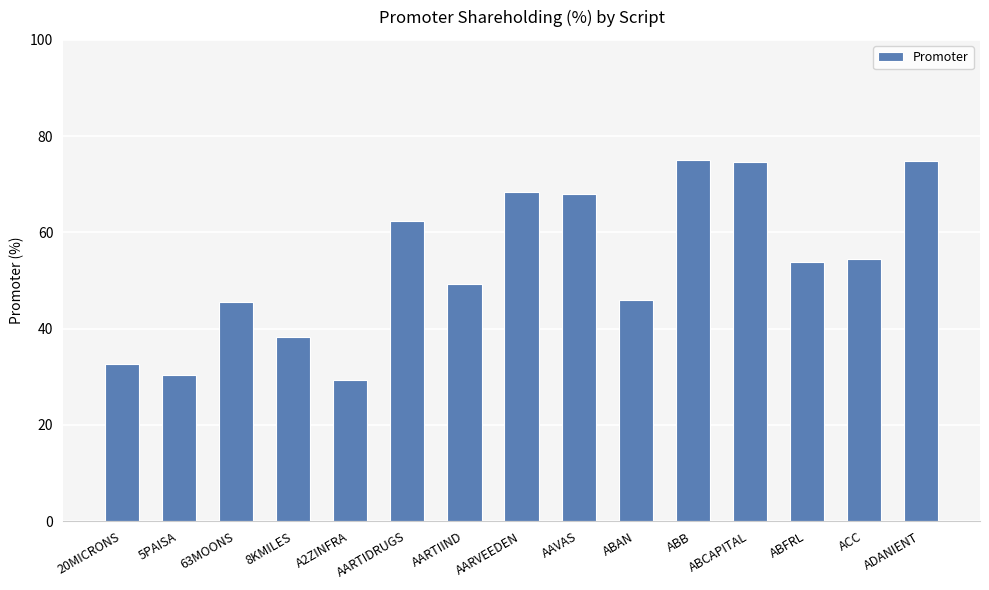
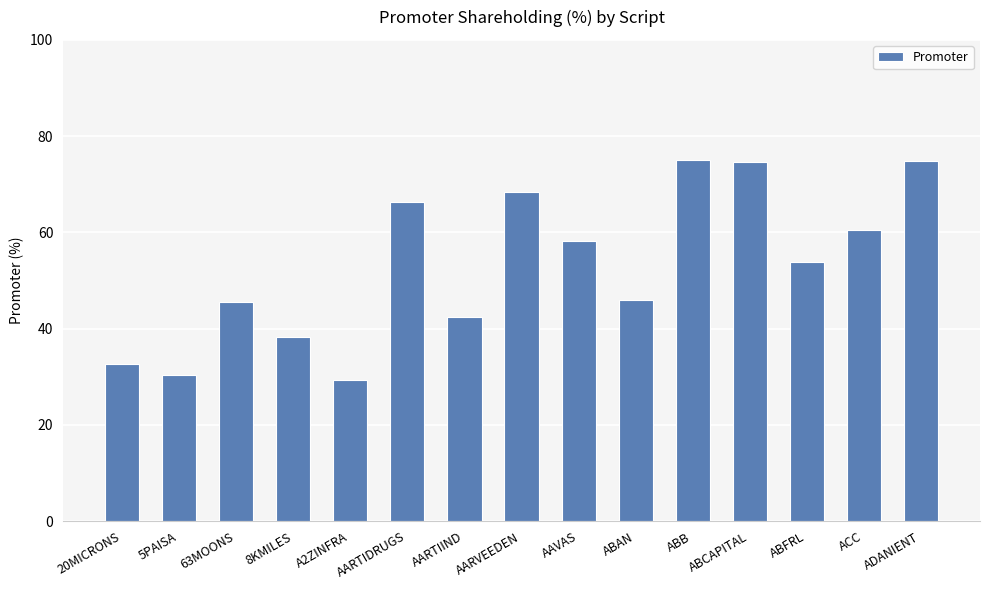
  {
    "20MICRONS": 33,
    "5PAISA": 30,
    "63MOONS": 46,
    "8KMILES": 38,
    "A2ZINFRA": 29,
-   "AARTIDRUGS": 62,
-   "AARTIIND": 49,
+   "AARTIDRUGS": 66,
+   "AARTIIND": 43,
    "AARVEEDEN": 68,
-   "AAVAS": 68,
+   "AAVAS": 58,
    "ABAN": 46,
    "ABB": 75,
    "ABCAPITAL": 75,
    "ABFRL": 54,
-   "ACC": 55,
+   "ACC": 61,
    "ADANIENT": 75
  }
